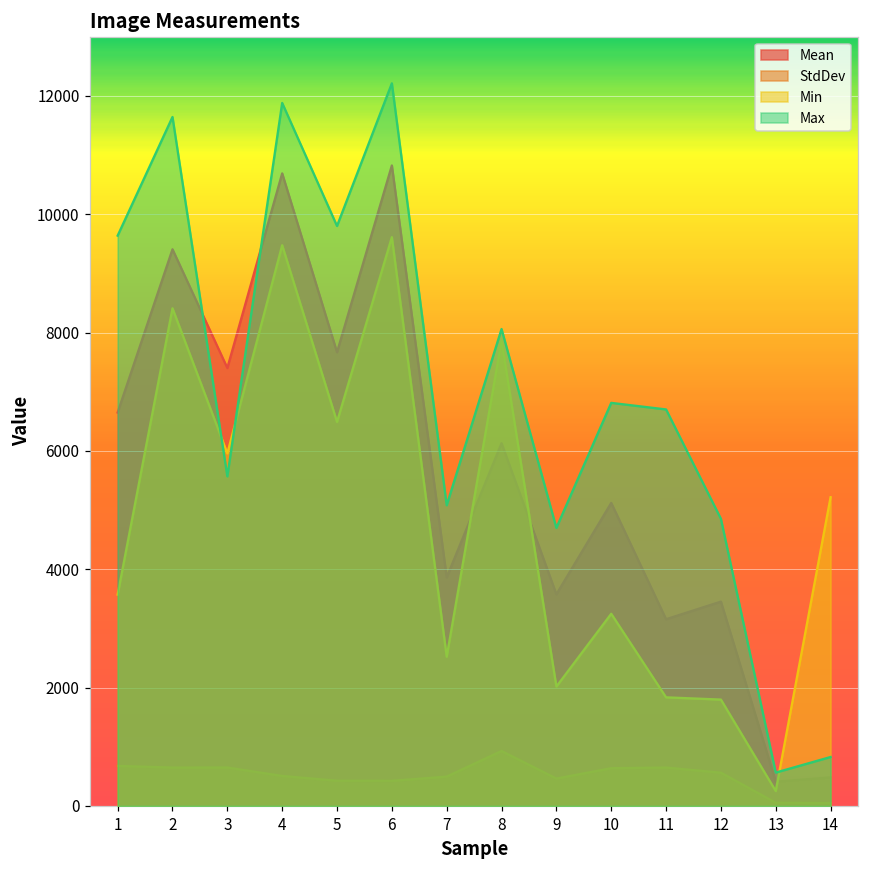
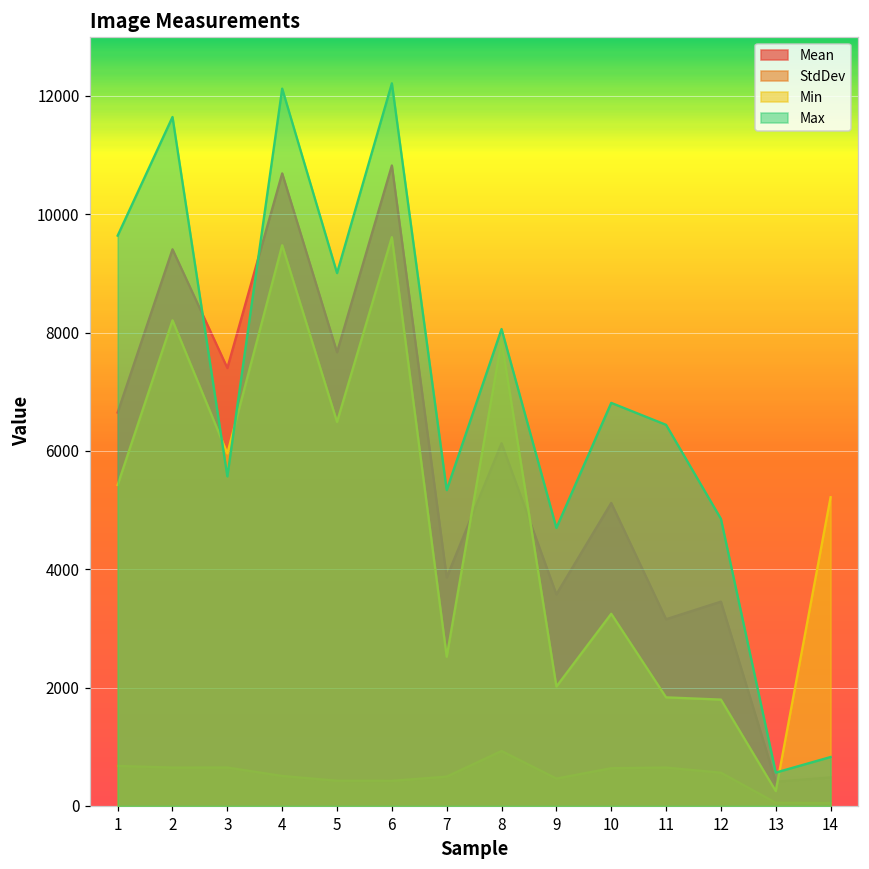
  {
    "Min": {
-     "1": 3600,
-     "2": 8400,
+     "1": 5400,
+     "2": 8200,
      "3": 6000,
      "4": 9500,
      "5": 6500,
      "6": 9600,
      "7": 2500,
      "8": 7900,
      "9": 2000,
      "10": 3200,
      "11": 1800,
      "12": 1800,
      "13": 300,
      "14": 5200
    },
    "Max": {
      "1": 9600,
      "2": 11600,
      "3": 5600,
-     "4": 11900,
-     "5": 9800,
+     "4": 12100,
+     "5": 9000,
      "6": 12200,
-     "7": 5100,
+     "7": 5300,
      "8": 8100,
      "9": 4700,
      "10": 6800,
-     "11": 6700,
+     "11": 6400,
      "12": 4900,
      "13": 600,
      "14": 800
    }
  }
